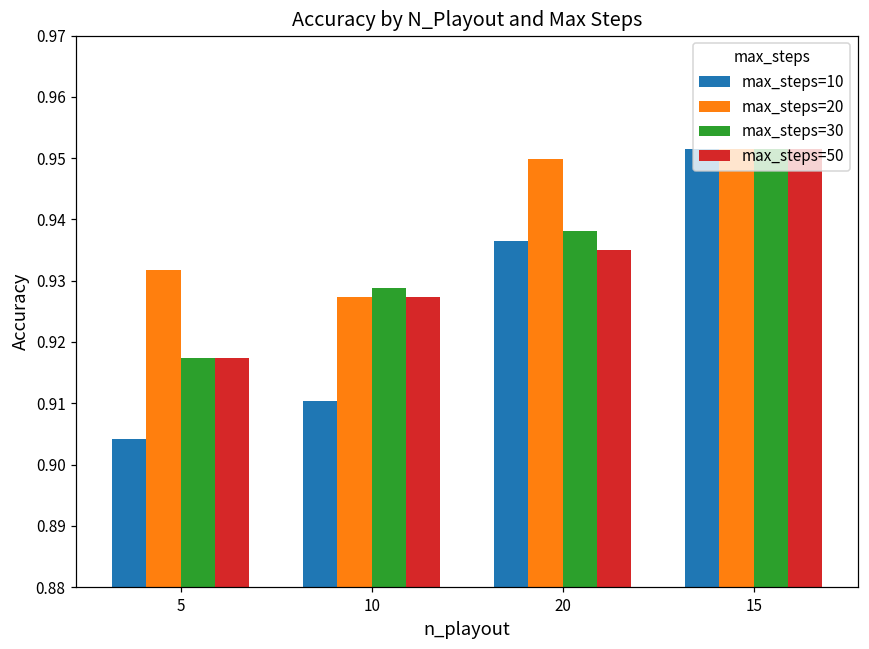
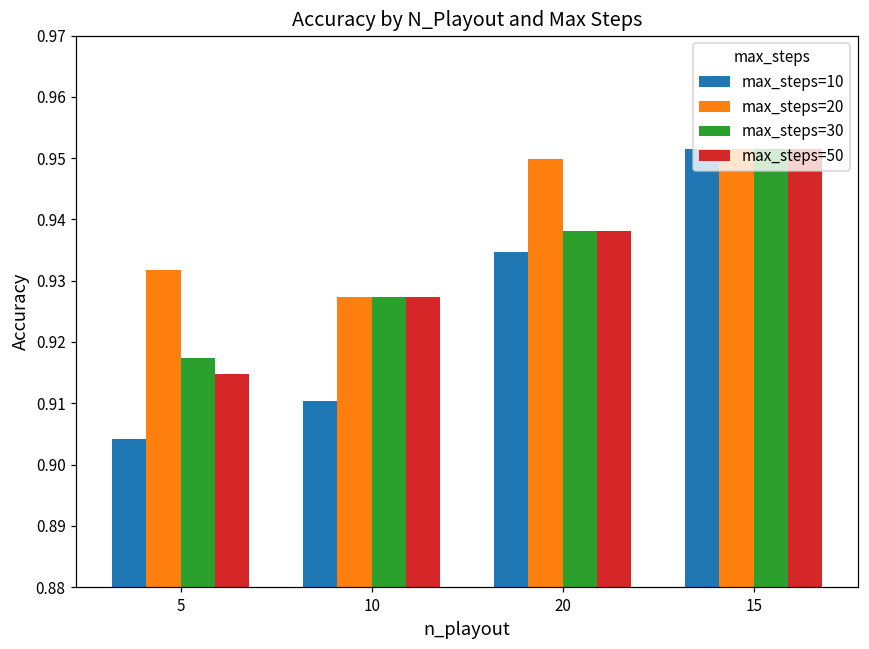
  {
    "max_steps=10": {
      "5": 0.904,
      "10": 0.910,
-     "20": 0.937
+     "20": 0.935
    },
    "max_steps=20": {
      "5": 0.932,
      "10": 0.927,
      "20": 0.950
    },
    "max_steps=30": {
      "5": 0.917,
-     "10": 0.929,
+     "10": 0.927,
      "20": 0.938
    },
    "max_steps=50": {
-     "5": 0.917,
+     "5": 0.915,
      "10": 0.927,
-     "20": 0.935
+     "20": 0.938
    }
  }
